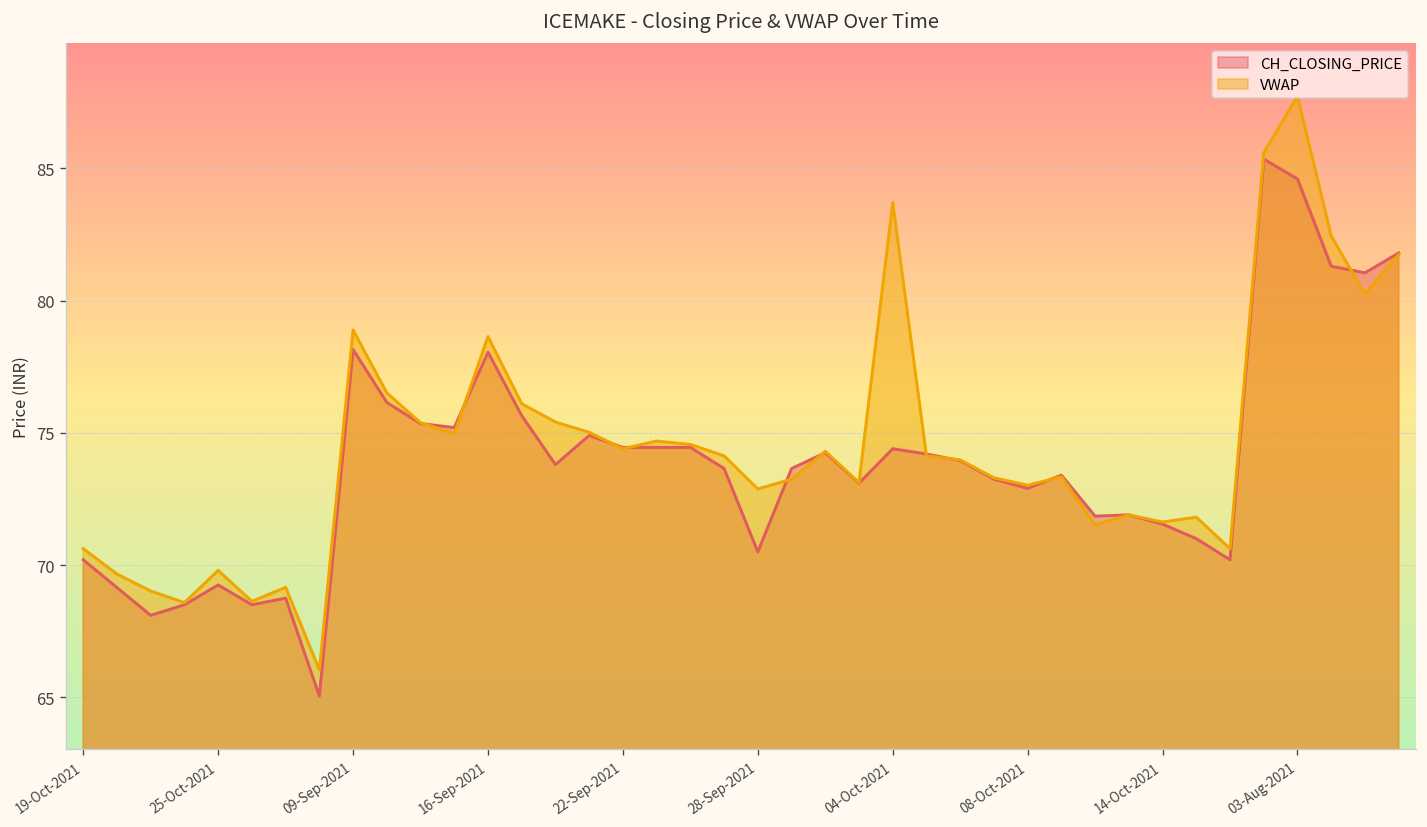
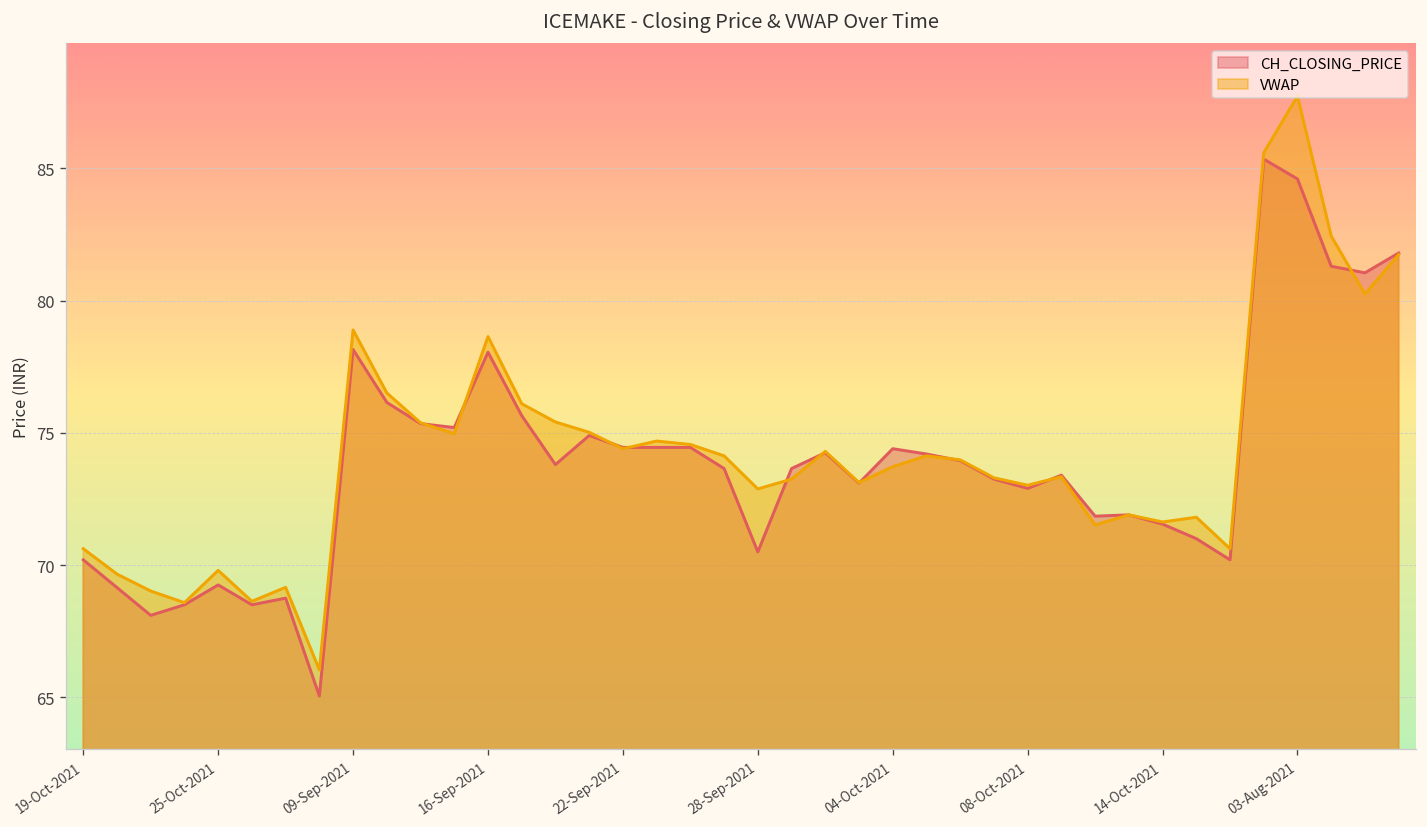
  {
    "CH_CLOSING_PRICE": {
      "25-Oct-2021": 69.3,
      "09-Sep-2021": 78.2,
      "16-Sep-2021": 78.1,
      "28-Sep-2021": 70.5,
      "04-Oct-2021": 74.4,
      "08-Oct-2021": 72.9,
      "03-Aug-2021": 84.6
    },
    "VWAP": {
      "25-Oct-2021": 69.8,
      "09-Sep-2021": 78.9,
      "16-Sep-2021": 78.6,
      "28-Sep-2021": 72.9,
-     "04-Oct-2021": 83.7,
+     "04-Oct-2021": 73.7,
      "08-Oct-2021": 73.0
    }
  }
